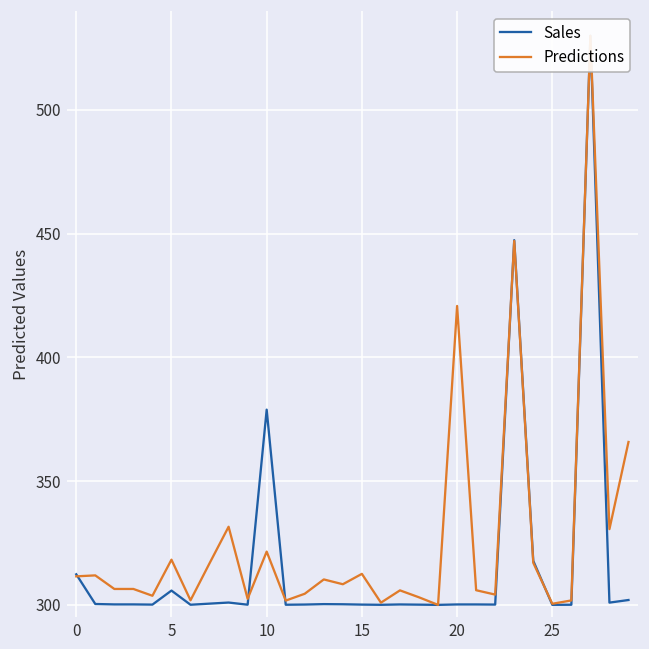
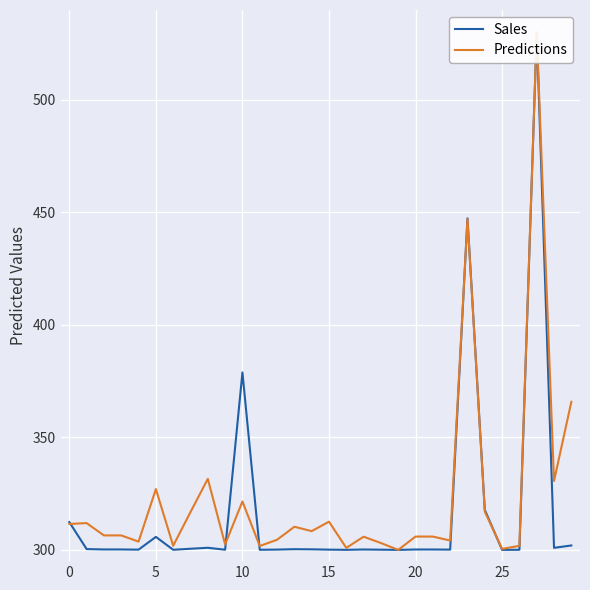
  {
    "Sales": {
      "5": 306,
      "10": 379,
      "15": 300,
      "20": 300
    },
    "Predictions": {
-     "5": 318,
+     "5": 327,
      "10": 322,
      "15": 313,
-     "20": 421
+     "20": 306
    }
  }
